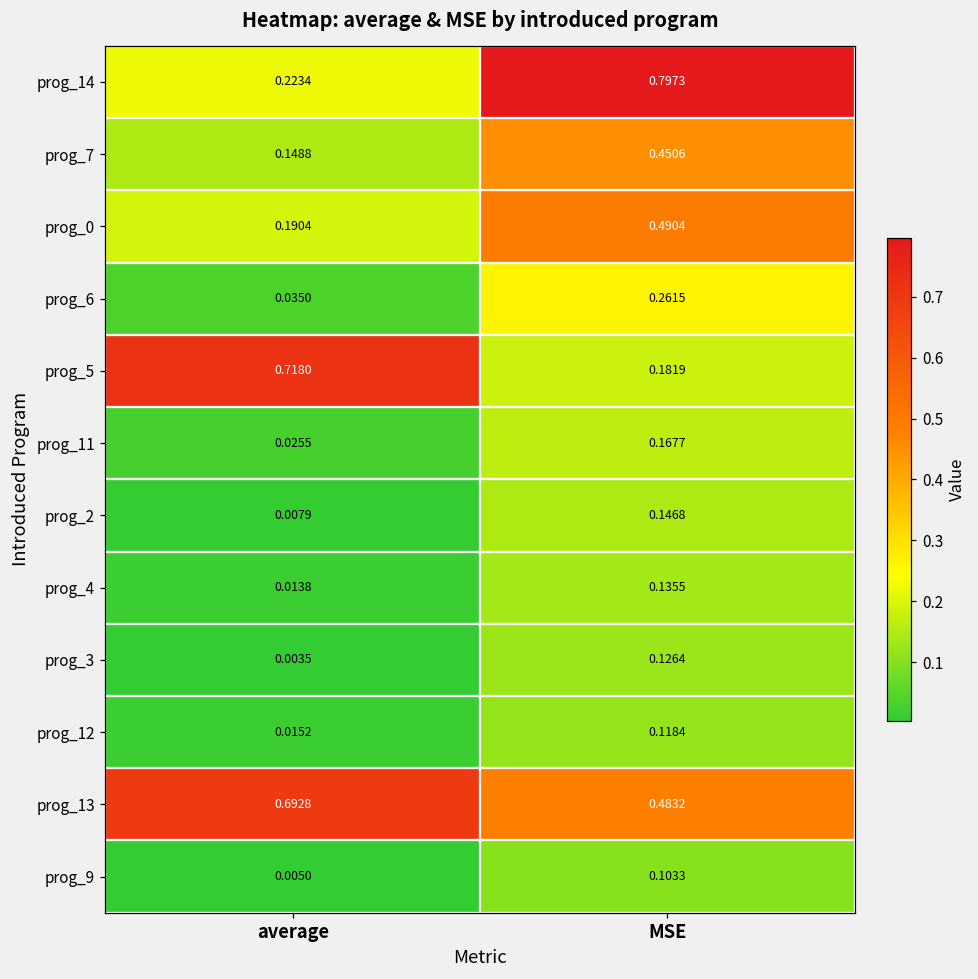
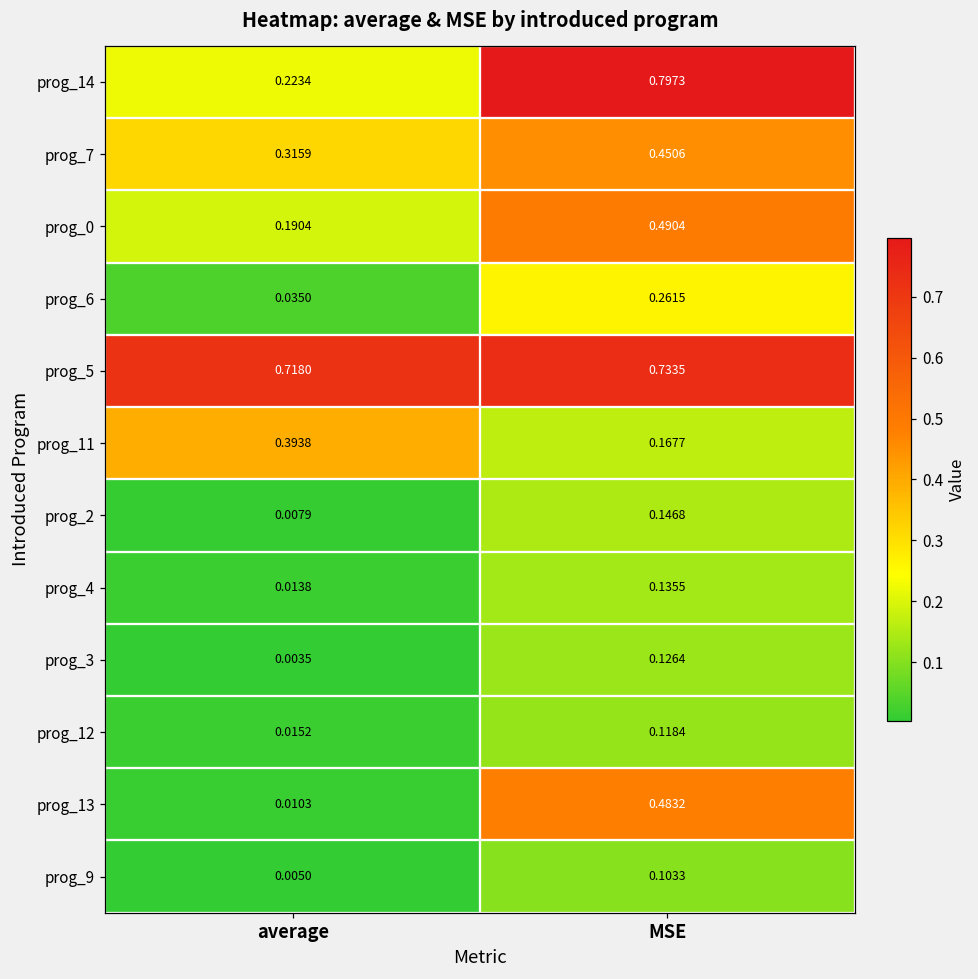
  {
    "prog_14": {
      "average": 0.2234,
      "MSE": 0.7973
    },
    "prog_7": {
-     "average": 0.1488,
+     "average": 0.3159,
      "MSE": 0.4506
    },
    "prog_0": {
      "average": 0.1904,
      "MSE": 0.4904
    },
    "prog_6": {
      "average": 0.0350,
      "MSE": 0.2615
    },
    "prog_5": {
      "average": 0.7180,
-     "MSE": 0.1819
+     "MSE": 0.7335
    },
    "prog_11": {
-     "average": 0.0255,
+     "average": 0.3938,
      "MSE": 0.1677
    },
    "prog_2": {
      "average": 0.0079,
      "MSE": 0.1468
    },
    "prog_4": {
      "average": 0.0138,
      "MSE": 0.1355
    },
    "prog_3": {
      "average": 0.0035,
      "MSE": 0.1264
    },
    "prog_12": {
      "average": 0.0152,
      "MSE": 0.1184
    },
    "prog_13": {
-     "average": 0.6928,
+     "average": 0.0103,
      "MSE": 0.4832
    },
    "prog_9": {
      "average": 0.0050,
      "MSE": 0.1033
    }
  }
